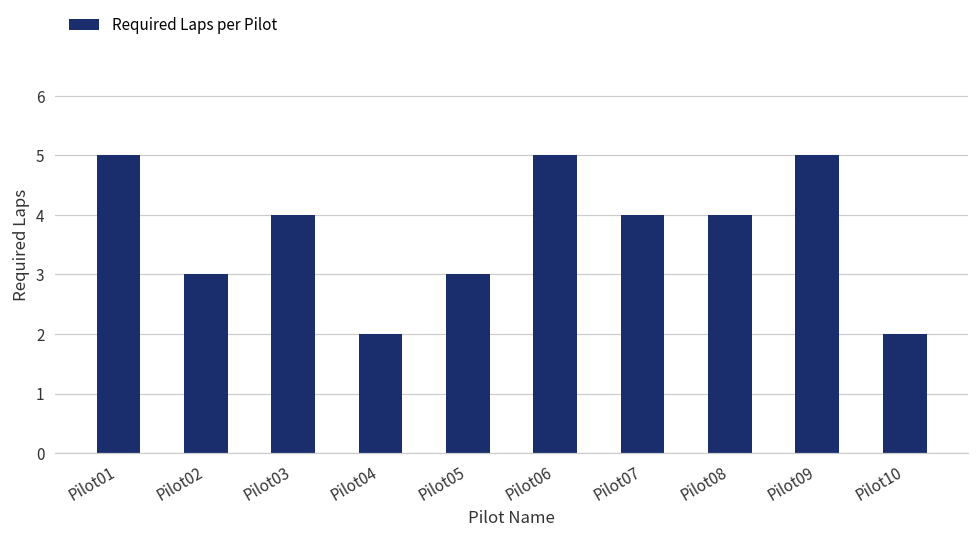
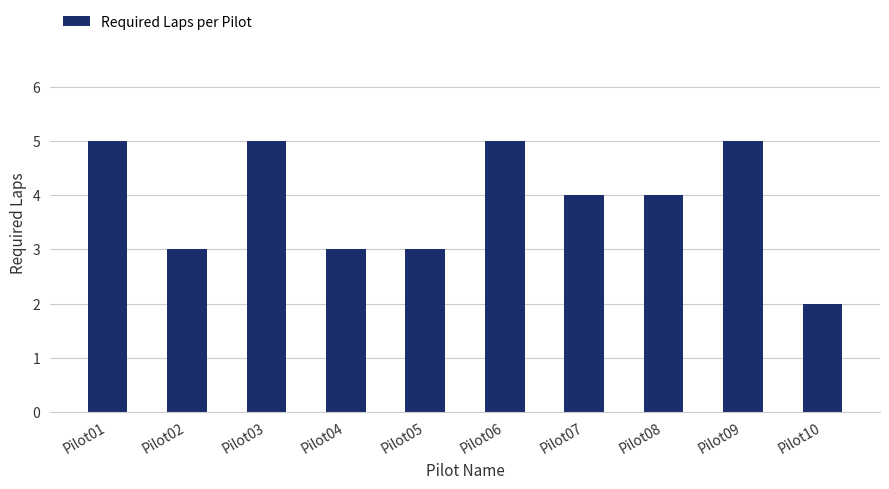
  {
    "Pilot01": 5,
    "Pilot02": 3,
-   "Pilot03": 4,
-   "Pilot04": 2,
+   "Pilot03": 5,
+   "Pilot04": 3,
    "Pilot05": 3,
    "Pilot06": 5,
    "Pilot07": 4,
    "Pilot08": 4,
    "Pilot09": 5,
    "Pilot10": 2
  }
